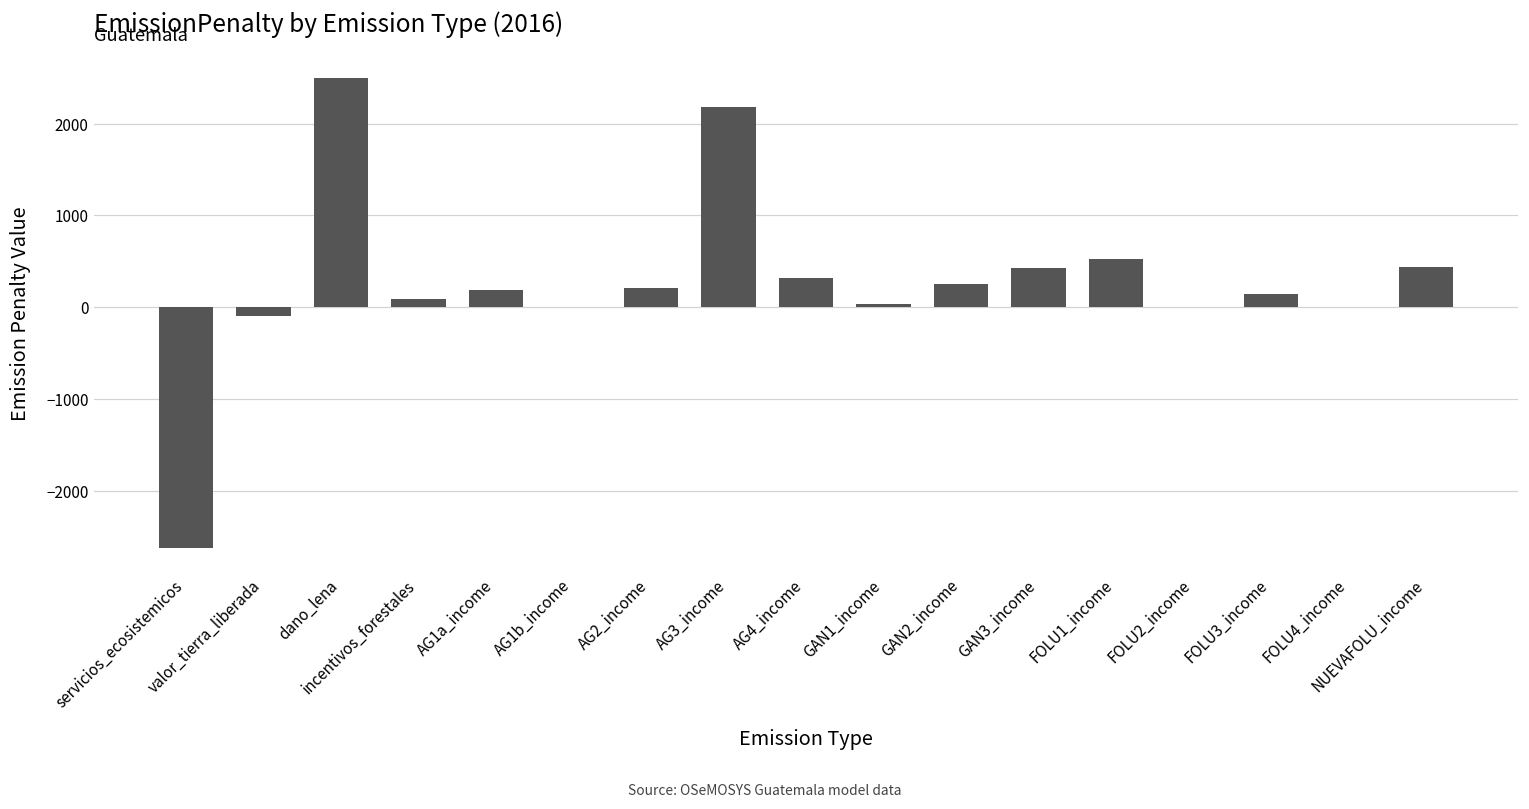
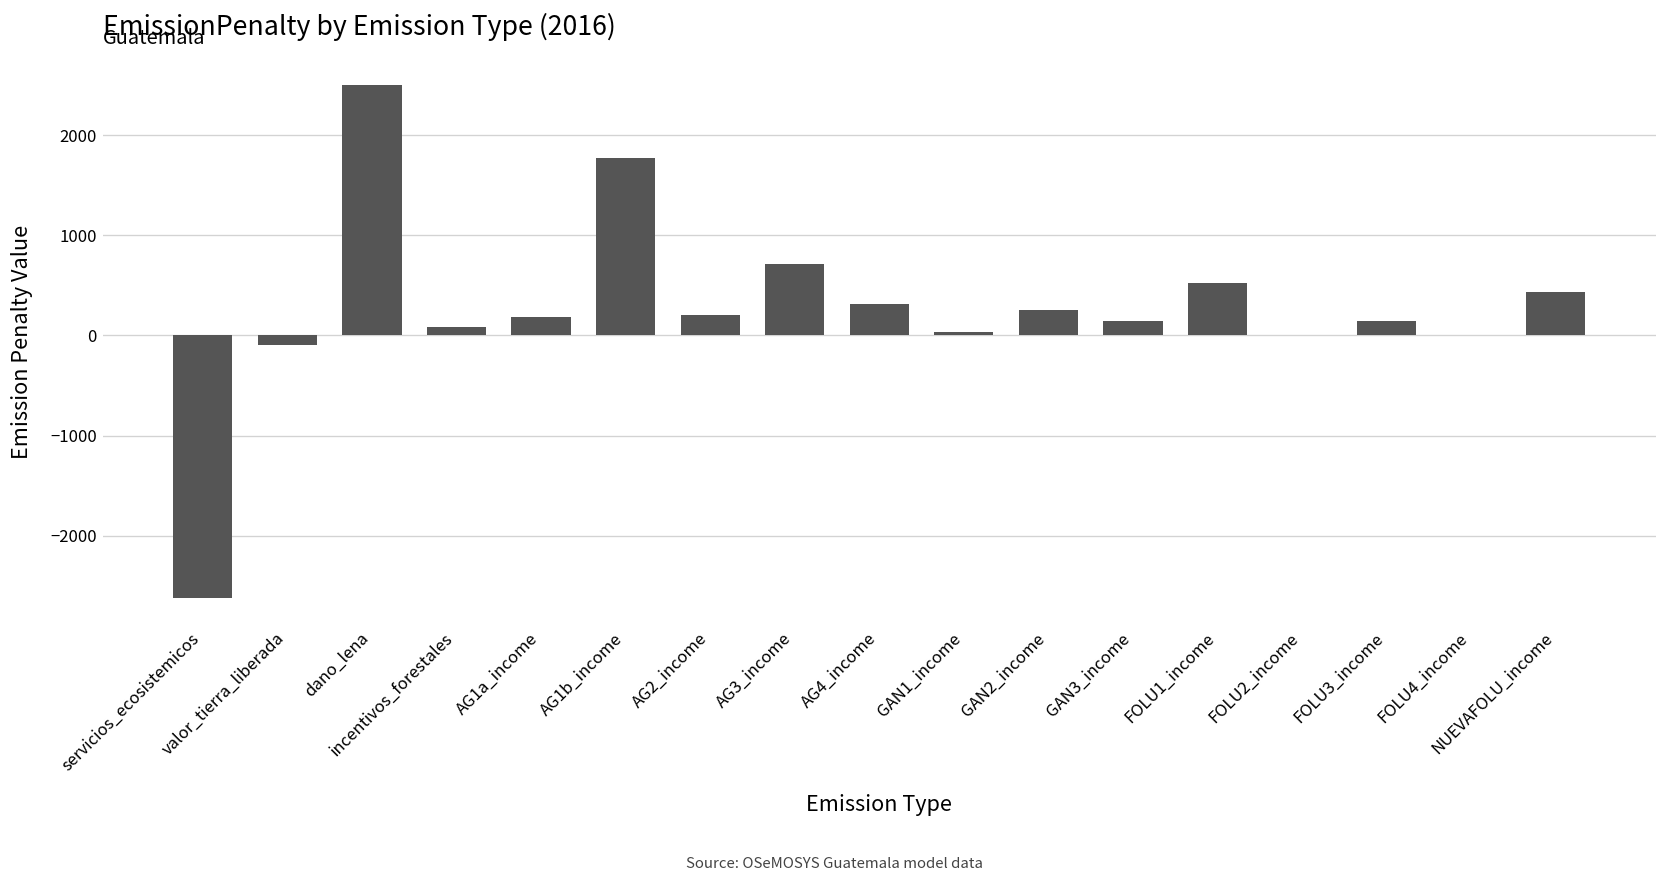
  {
    "servicios_ecosistemicos": -2600,
    "valor_tierra_liberada": -100,
    "dano_lena": 2500,
    "incentivos_forestales": 100,
    "AG1a_income": 200,
-   "AG1b_income": 0,
+   "AG1b_income": 1800,
    "AG2_income": 200,
-   "AG3_income": 2200,
+   "AG3_income": 700,
    "AG4_income": 300,
    "GAN1_income": 0,
    "GAN2_income": 300,
-   "GAN3_income": 400,
+   "GAN3_income": 100,
    "FOLU1_income": 500,
    "FOLU2_income": 0,
    "FOLU3_income": 100,
    "FOLU4_income": 0,
    "NUEVAFOLU_income": 400
  }
